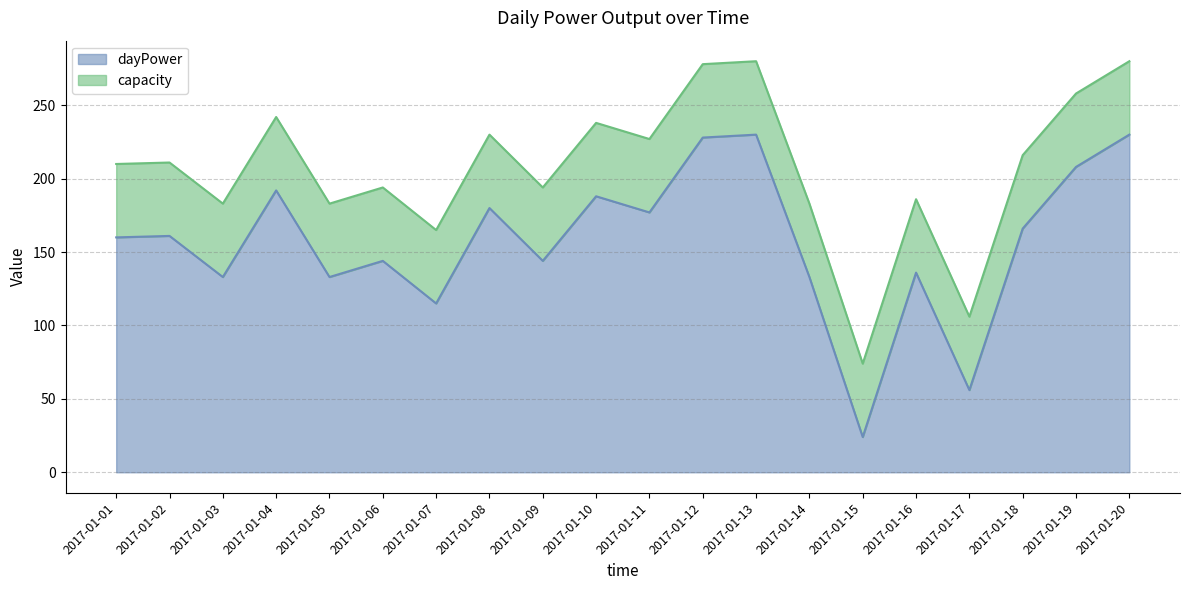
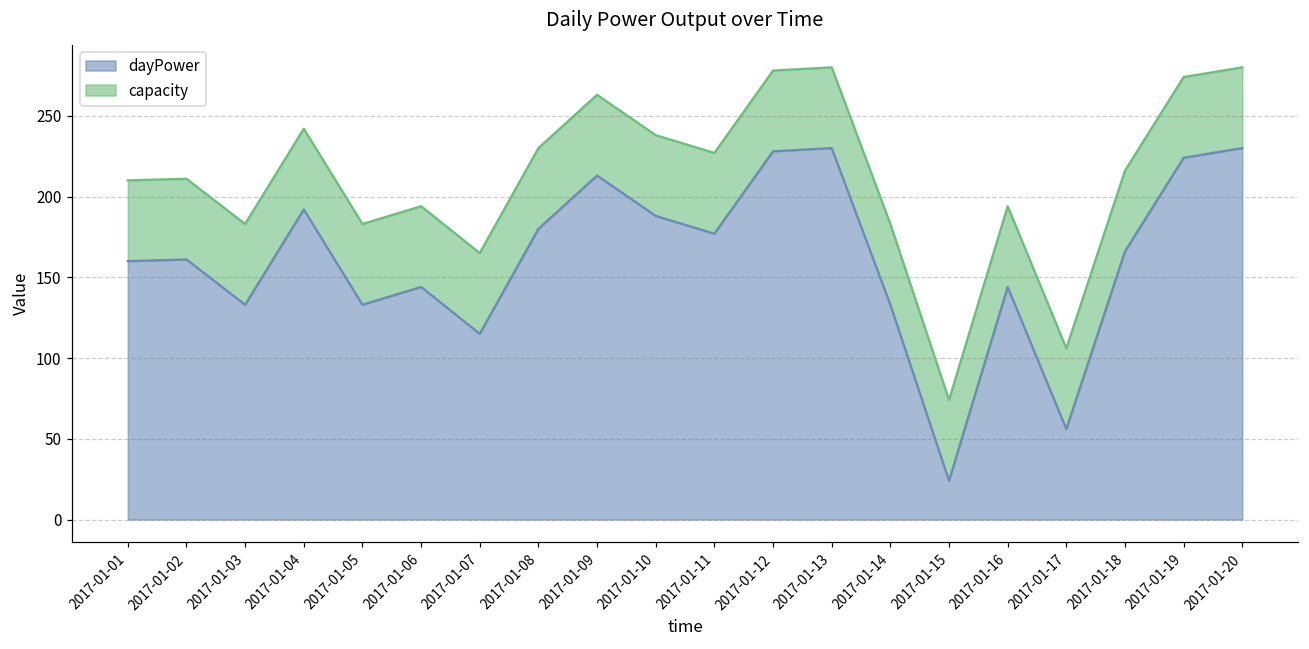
  {
    "dayPower": {
      "2017-01-01": 160,
      "2017-01-02": 161,
      "2017-01-03": 133,
      "2017-01-04": 192,
      "2017-01-05": 133,
      "2017-01-06": 144,
      "2017-01-07": 115,
      "2017-01-08": 180,
-     "2017-01-09": 144,
+     "2017-01-09": 213,
      "2017-01-10": 188,
      "2017-01-11": 177,
      "2017-01-12": 228,
      "2017-01-13": 230,
      "2017-01-14": 133,
      "2017-01-15": 24,
-     "2017-01-16": 136,
+     "2017-01-16": 144,
      "2017-01-17": 56,
      "2017-01-18": 166,
-     "2017-01-19": 208,
+     "2017-01-19": 224,
      "2017-01-20": 230
    },
    "capacity": {
      "2017-01-01": 50,
      "2017-01-02": 50,
      "2017-01-03": 50,
      "2017-01-04": 50,
      "2017-01-05": 50,
      "2017-01-06": 50,
      "2017-01-07": 50,
      "2017-01-08": 50,
      "2017-01-09": 50,
      "2017-01-10": 50,
      "2017-01-11": 50,
      "2017-01-12": 50,
      "2017-01-13": 50,
      "2017-01-14": 50,
      "2017-01-15": 50,
      "2017-01-16": 50,
      "2017-01-17": 50,
      "2017-01-18": 50,
      "2017-01-19": 50,
      "2017-01-20": 50
    }
  }
